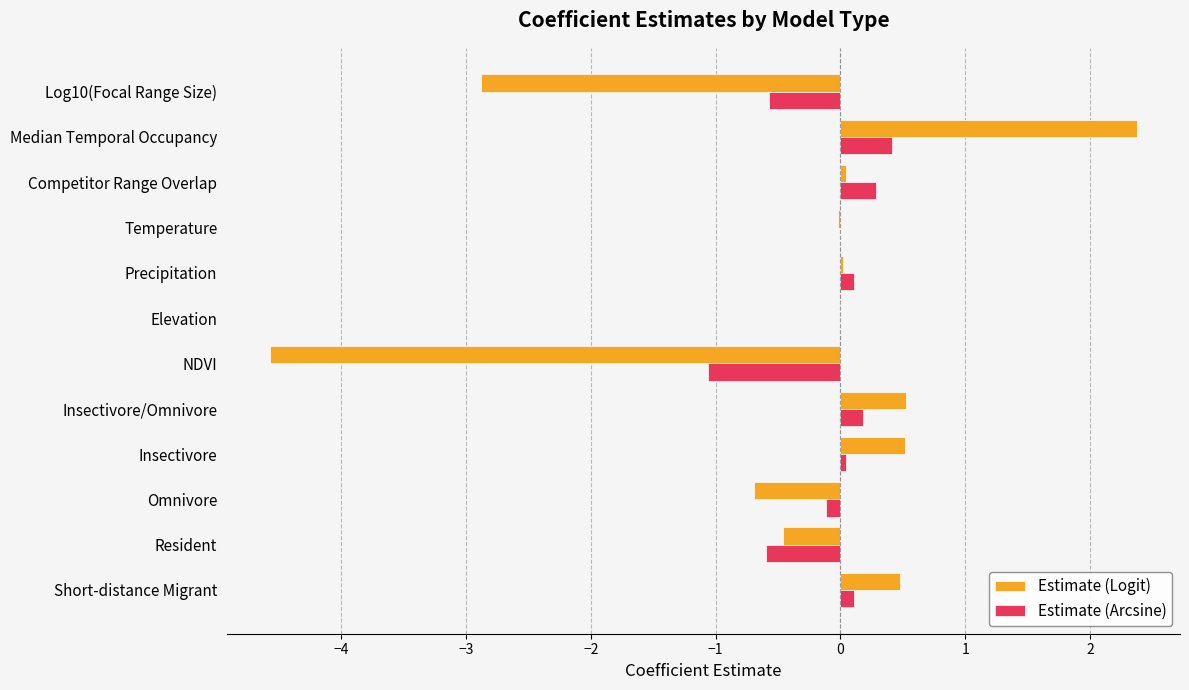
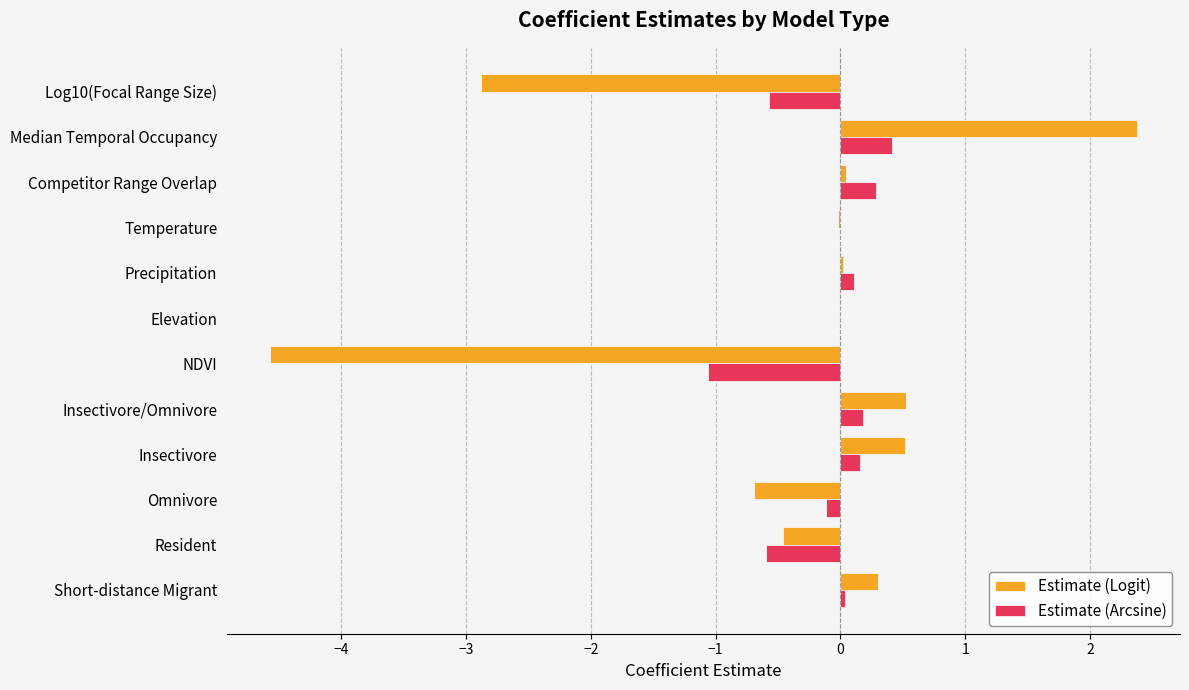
  {
    "Estimate (Logit)": {
      "Log10(Focal Range Size)": -2.88,
      "Median Temporal Occupancy": 2.37,
      "Competitor Range Overlap": 0.04,
      "Precipitation": 0.02,
      "NDVI": -4.57,
      "Insectivore/Omnivore": 0.53,
      "Insectivore": 0.52,
      "Omnivore": -0.70,
      "Resident": -0.46,
-     "Short-distance Migrant": 0.48
+     "Short-distance Migrant": 0.30
    },
    "Estimate (Arcsine)": {
      "Log10(Focal Range Size)": -0.57,
      "Median Temporal Occupancy": 0.42,
      "Competitor Range Overlap": 0.29,
      "Precipitation": 0.11,
      "NDVI": -1.06,
      "Insectivore/Omnivore": 0.18,
-     "Insectivore": 0.05,
+     "Insectivore": 0.16,
      "Omnivore": -0.11,
      "Resident": -0.59,
-     "Short-distance Migrant": 0.11
+     "Short-distance Migrant": 0.04
    }
  }
